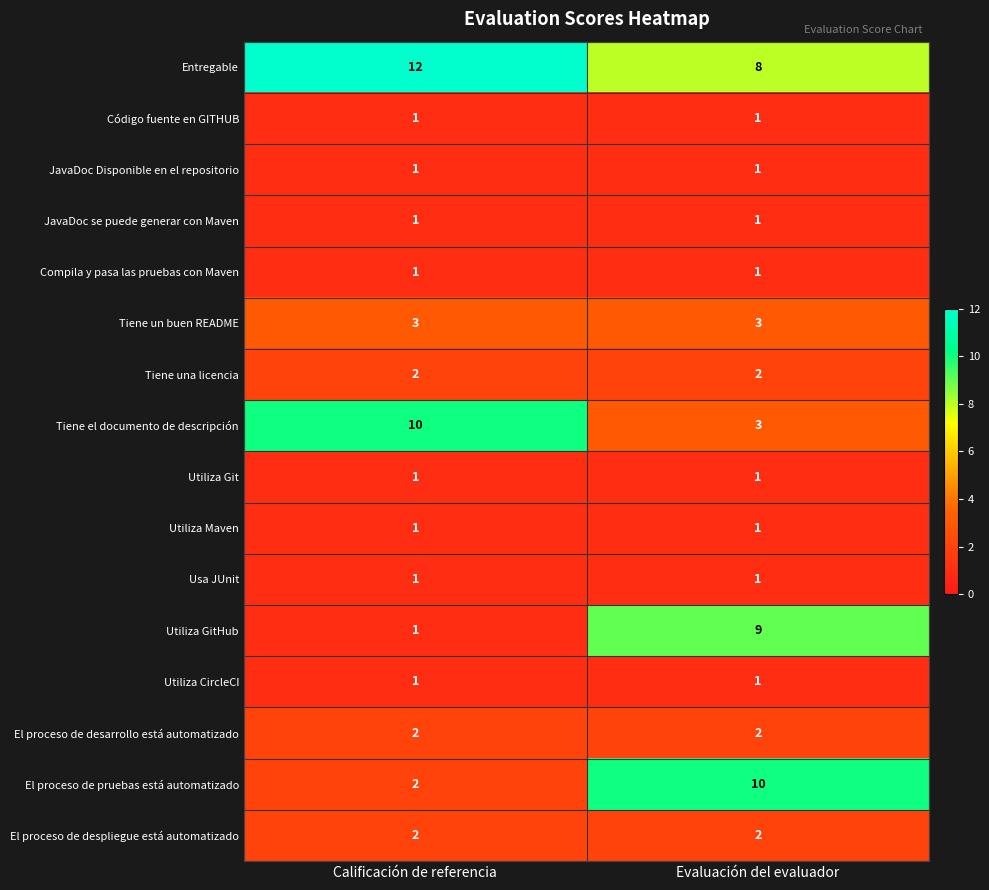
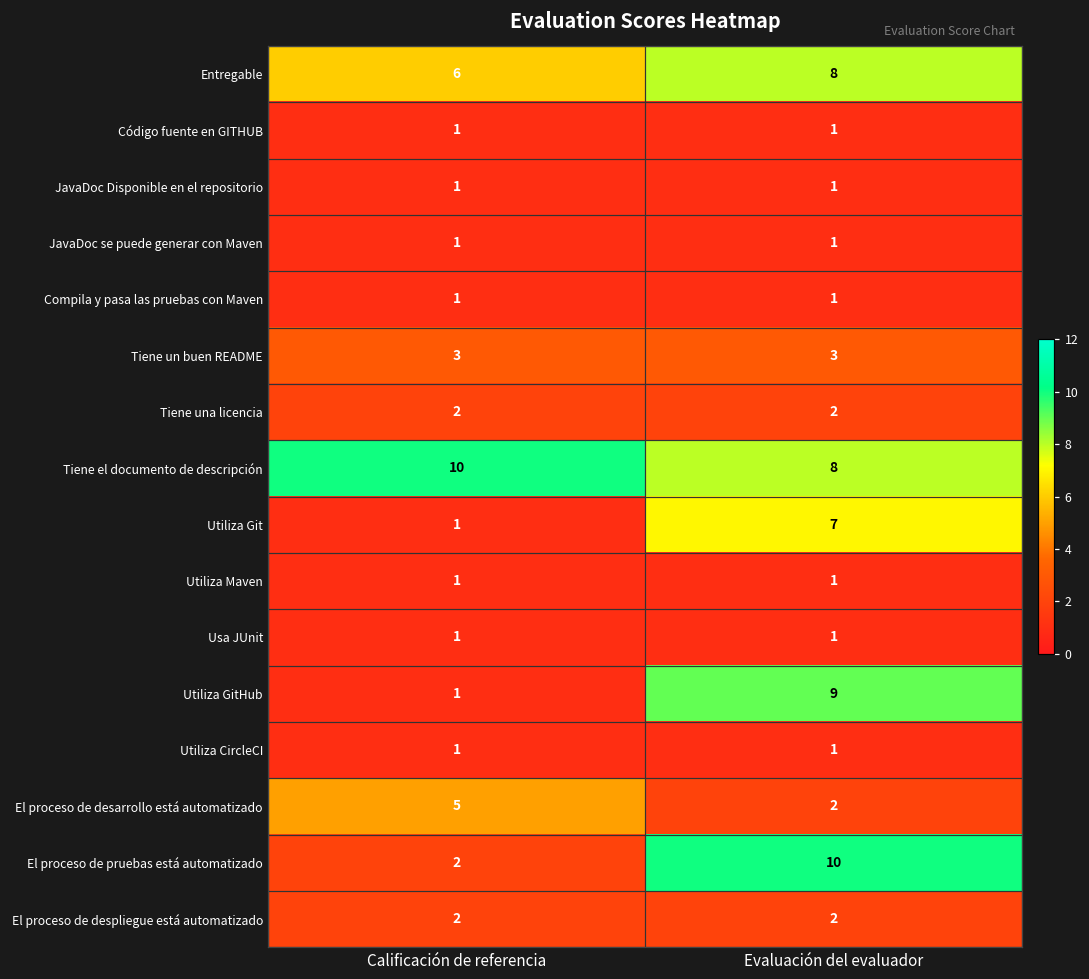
  {
    "Entregable": {
-     "Calificación de referencia": 12,
+     "Calificación de referencia": 6,
      "Evaluación del evaluador": 8
    },
    "Código fuente en GITHUB": {
      "Calificación de referencia": 1,
      "Evaluación del evaluador": 1
    },
    "JavaDoc Disponible en el repositorio": {
      "Calificación de referencia": 1,
      "Evaluación del evaluador": 1
    },
    "JavaDoc se puede generar con Maven": {
      "Calificación de referencia": 1,
      "Evaluación del evaluador": 1
    },
    "Compila y pasa las pruebas con Maven": {
      "Calificación de referencia": 1,
      "Evaluación del evaluador": 1
    },
    "Tiene un buen README": {
      "Calificación de referencia": 3,
      "Evaluación del evaluador": 3
    },
    "Tiene una licencia": {
      "Calificación de referencia": 2,
      "Evaluación del evaluador": 2
    },
    "Tiene el documento de descripción": {
      "Calificación de referencia": 10,
-     "Evaluación del evaluador": 3
+     "Evaluación del evaluador": 8
    },
    "Utiliza Git": {
      "Calificación de referencia": 1,
-     "Evaluación del evaluador": 1
+     "Evaluación del evaluador": 7
    },
    "Utiliza Maven": {
      "Calificación de referencia": 1,
      "Evaluación del evaluador": 1
    },
    "Usa JUnit": {
      "Calificación de referencia": 1,
      "Evaluación del evaluador": 1
    },
    "Utiliza GitHub": {
      "Calificación de referencia": 1,
      "Evaluación del evaluador": 9
    },
    "Utiliza CircleCI": {
      "Calificación de referencia": 1,
      "Evaluación del evaluador": 1
    },
    "El proceso de desarrollo está automatizado": {
-     "Calificación de referencia": 2,
+     "Calificación de referencia": 5,
      "Evaluación del evaluador": 2
    },
    "El proceso de pruebas está automatizado": {
      "Calificación de referencia": 2,
      "Evaluación del evaluador": 10
    },
    "El proceso de despliegue está automatizado": {
      "Calificación de referencia": 2,
      "Evaluación del evaluador": 2
    }
  }
